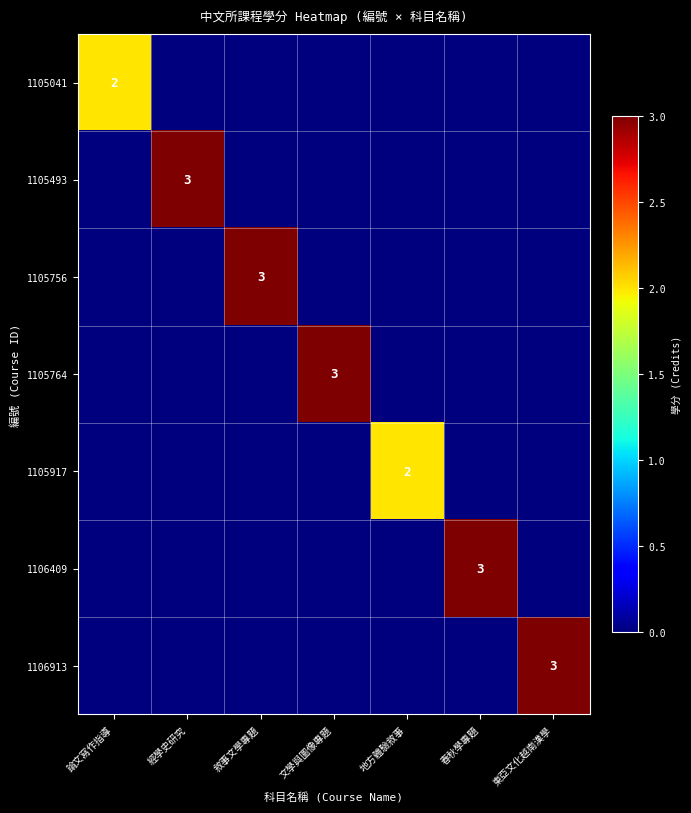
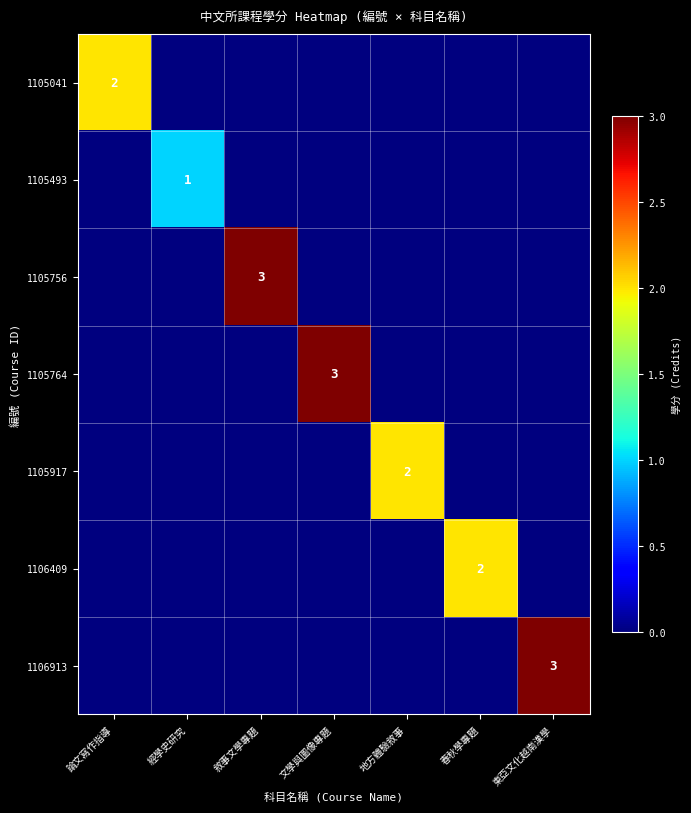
  {
    "1105041": {
      "論文寫作指導": 2
    },
    "1105493": {
-     "經學史研究": 3
+     "經學史研究": 1
    },
    "1105756": {
      "敘事文學專題": 3
    },
    "1105764": {
      "文學與圖像專題": 3
    },
    "1105917": {
      "地方體驗敘事": 2
    },
    "1106409": {
-     "春秋學專題": 3
+     "春秋學專題": 2
    },
    "1106913": {
      "東亞文化越南漢學": 3
    }
  }
